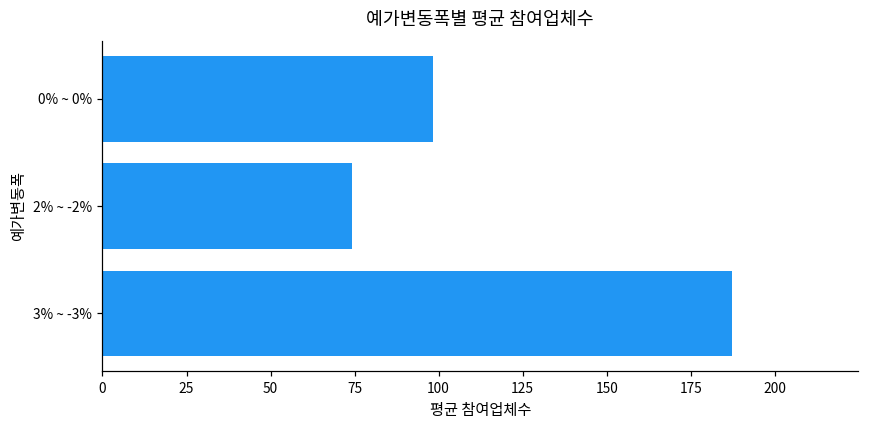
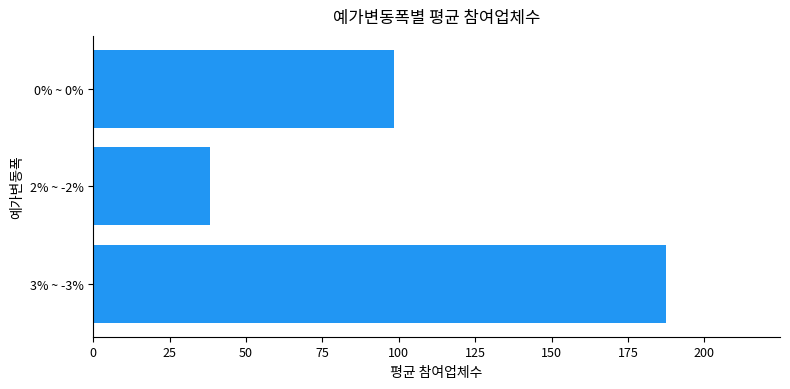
  {
    "0% ~ 0%": 98,
-   "2% ~ -2%": 74,
+   "2% ~ -2%": 38,
    "3% ~ -3%": 187
  }
